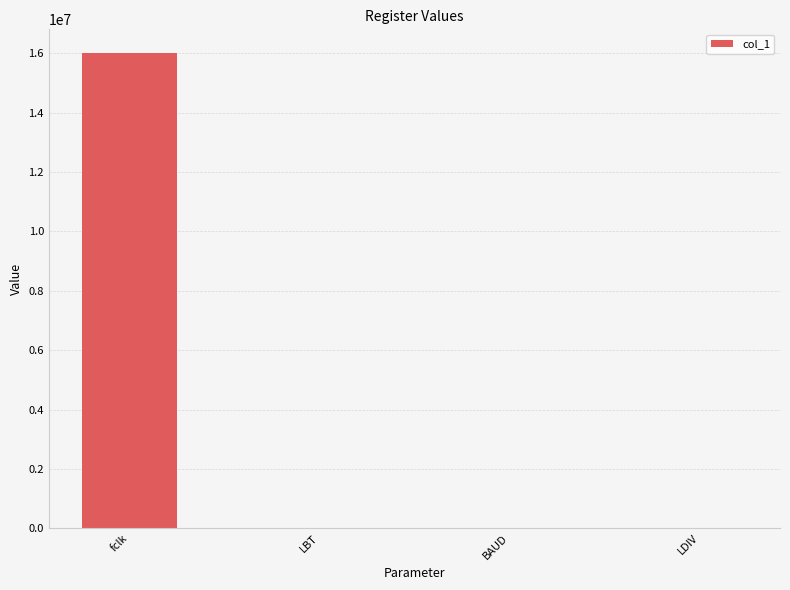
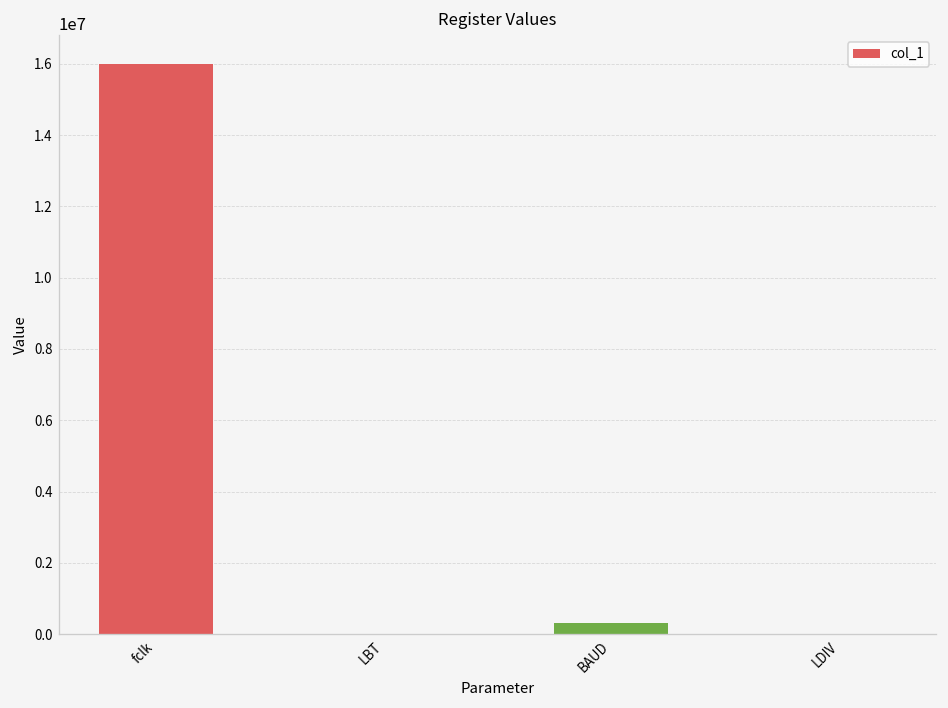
  {
    "fclk": 16000000,
-   "BAUD": 0
+   "BAUD": 300000
  }
